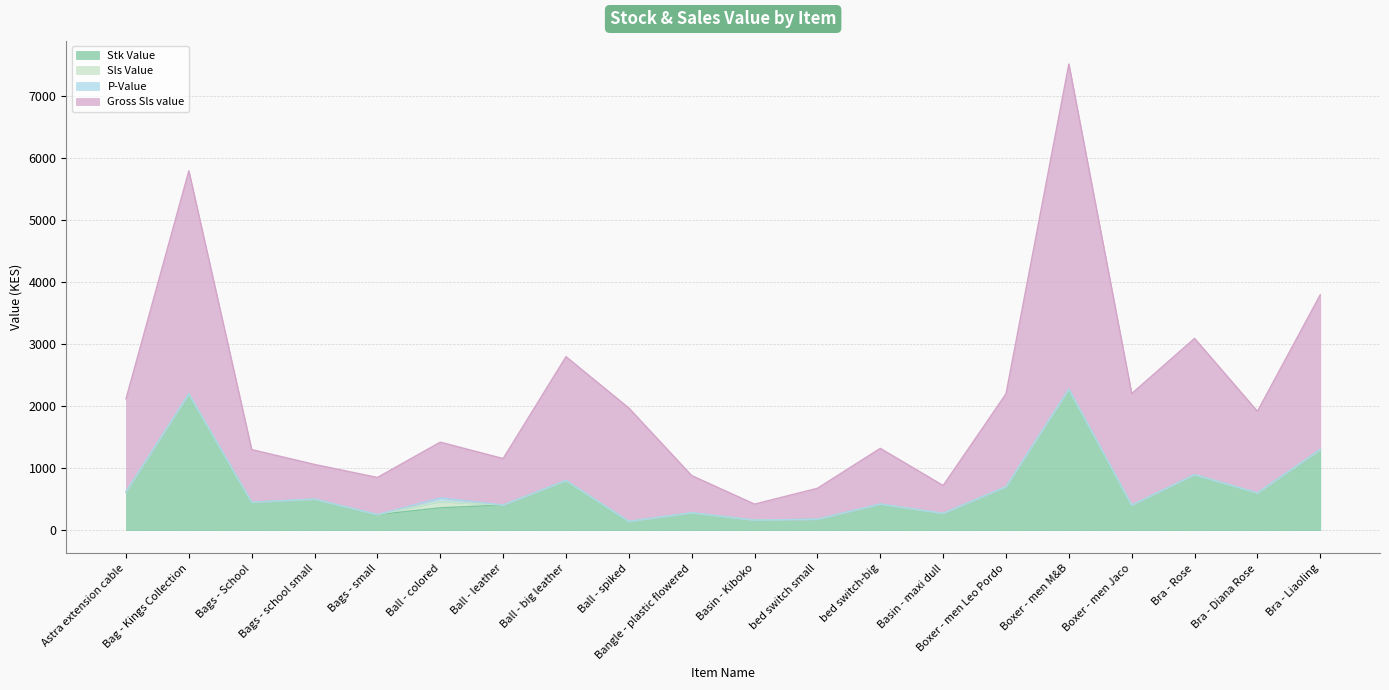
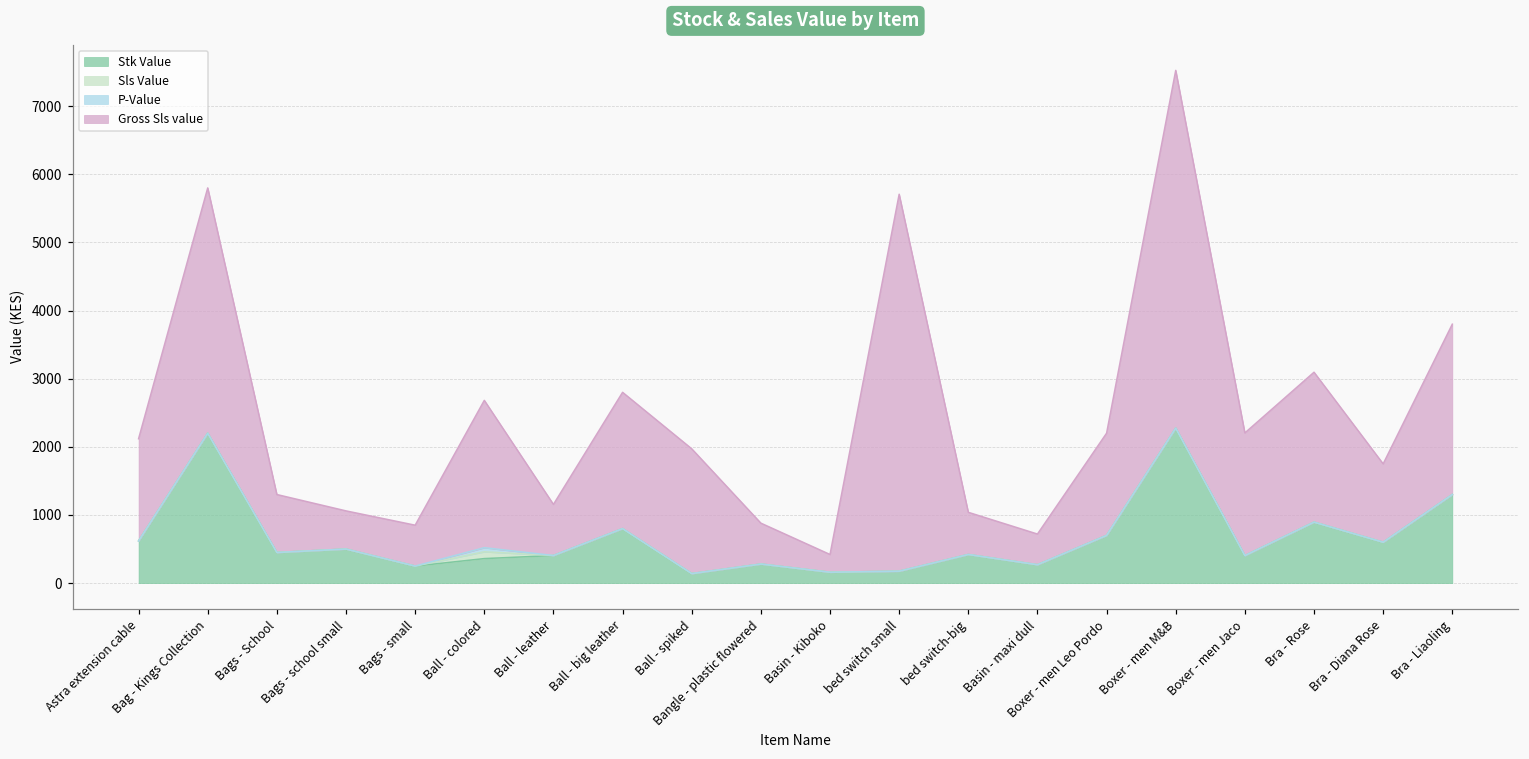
  {
    "Stk Value": {
      "Ball - colored": 400
    },
    "Gross Sls value": {
      "Astra extension cable": 1500,
      "Bag - Kings Collection": 3600,
      "Bags - School": 900,
      "Bags - school small": 600,
      "Bags - small": 600,
-     "Ball - colored": 900,
+     "Ball - colored": 2200,
      "Ball - leather": 800,
      "Ball - big leather": 2000,
      "Ball - spiked": 1800,
      "Bangle - plastic flowered": 600,
      "Basin - Kiboko": 300,
-     "bed switch small": 500,
-     "bed switch-big": 900,
+     "bed switch small": 5500,
+     "bed switch-big": 600,
      "Basin - maxi dull": 500,
      "Boxer - men Leo Pordo": 1500,
      "Boxer - men M&B": 5300,
      "Boxer - men Jaco": 1800,
      "Bra - Rose": 2200,
-     "Bra - Diana Rose": 1300,
+     "Bra - Diana Rose": 1200,
      "Bra - Liaoling": 2500
    }
  }
